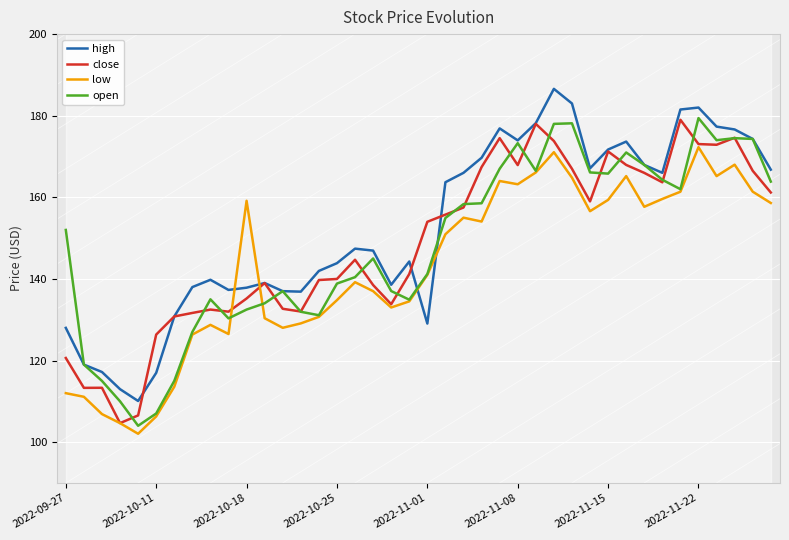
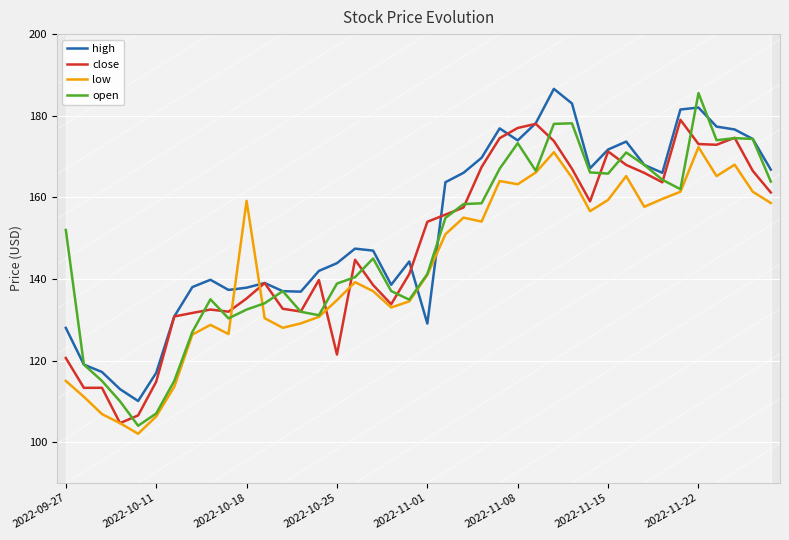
  {
    "high": {
      "2022-09-27": 128,
      "2022-10-11": 117,
      "2022-10-18": 138,
      "2022-10-25": 144,
      "2022-11-01": 129,
      "2022-11-08": 174,
      "2022-11-22": 182
    },
    "close": {
      "2022-09-27": 121,
-     "2022-10-11": 126,
+     "2022-10-11": 115,
      "2022-10-18": 135,
-     "2022-10-25": 140,
+     "2022-10-25": 121,
      "2022-11-01": 154,
-     "2022-11-08": 168,
+     "2022-11-08": 177,
      "2022-11-22": 173
    },
    "low": {
-     "2022-09-27": 112,
+     "2022-09-27": 115,
      "2022-10-11": 106,
      "2022-10-18": 159,
      "2022-10-25": 135,
      "2022-11-08": 163,
      "2022-11-15": 159,
      "2022-11-22": 172
    },
    "open": {
      "2022-09-27": 152,
      "2022-10-11": 107,
      "2022-10-18": 132,
      "2022-10-25": 139,
      "2022-11-08": 173,
      "2022-11-15": 166,
-     "2022-11-22": 179
+     "2022-11-22": 186
    }
  }
